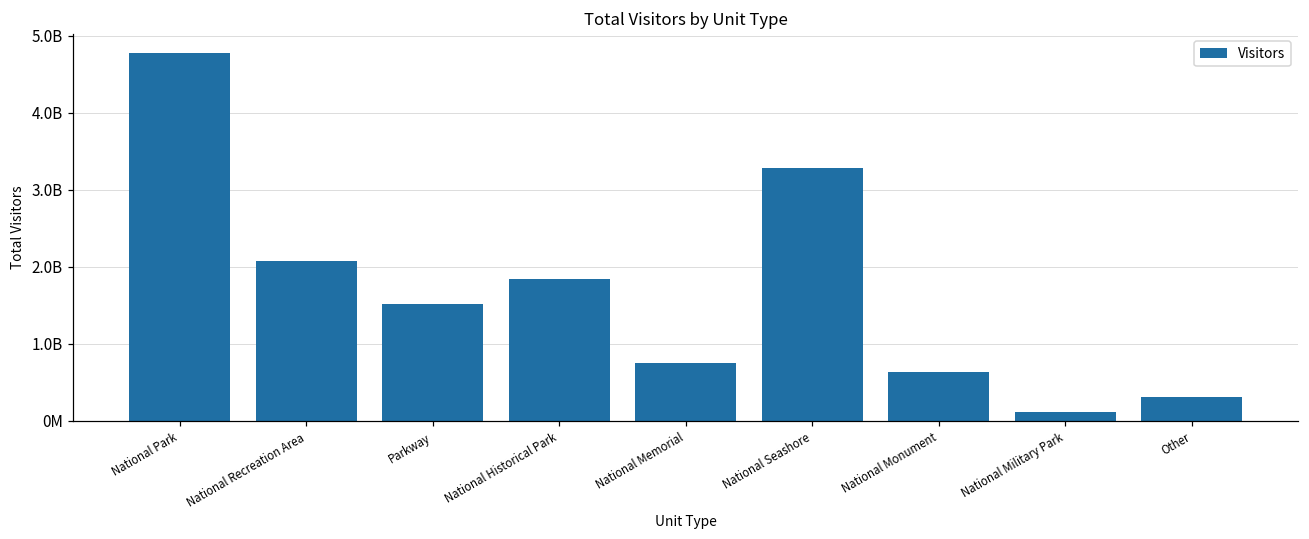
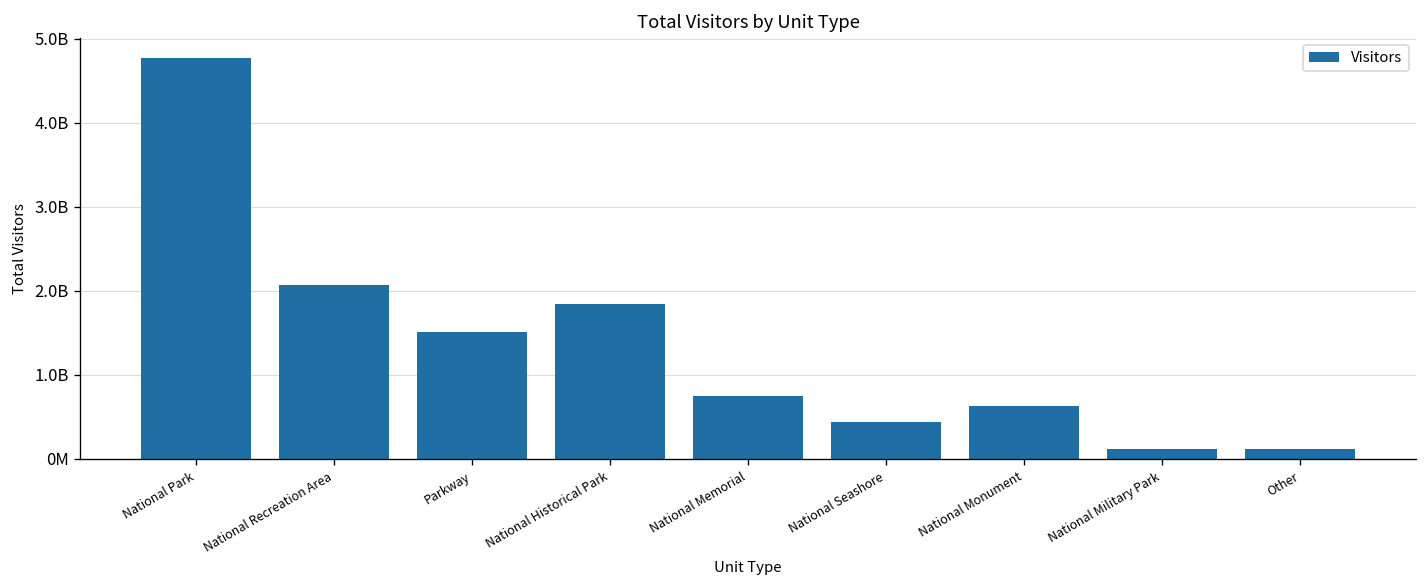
  {
    "National Park": 4800000000,
    "National Recreation Area": 2100000000,
    "Parkway": 1500000000,
    "National Historical Park": 1800000000,
    "National Memorial": 700000000,
-   "National Seashore": 3300000000,
+   "National Seashore": 400000000,
    "National Monument": 600000000,
    "National Military Park": 100000000,
-   "Other": 300000000
+   "Other": 100000000
  }
